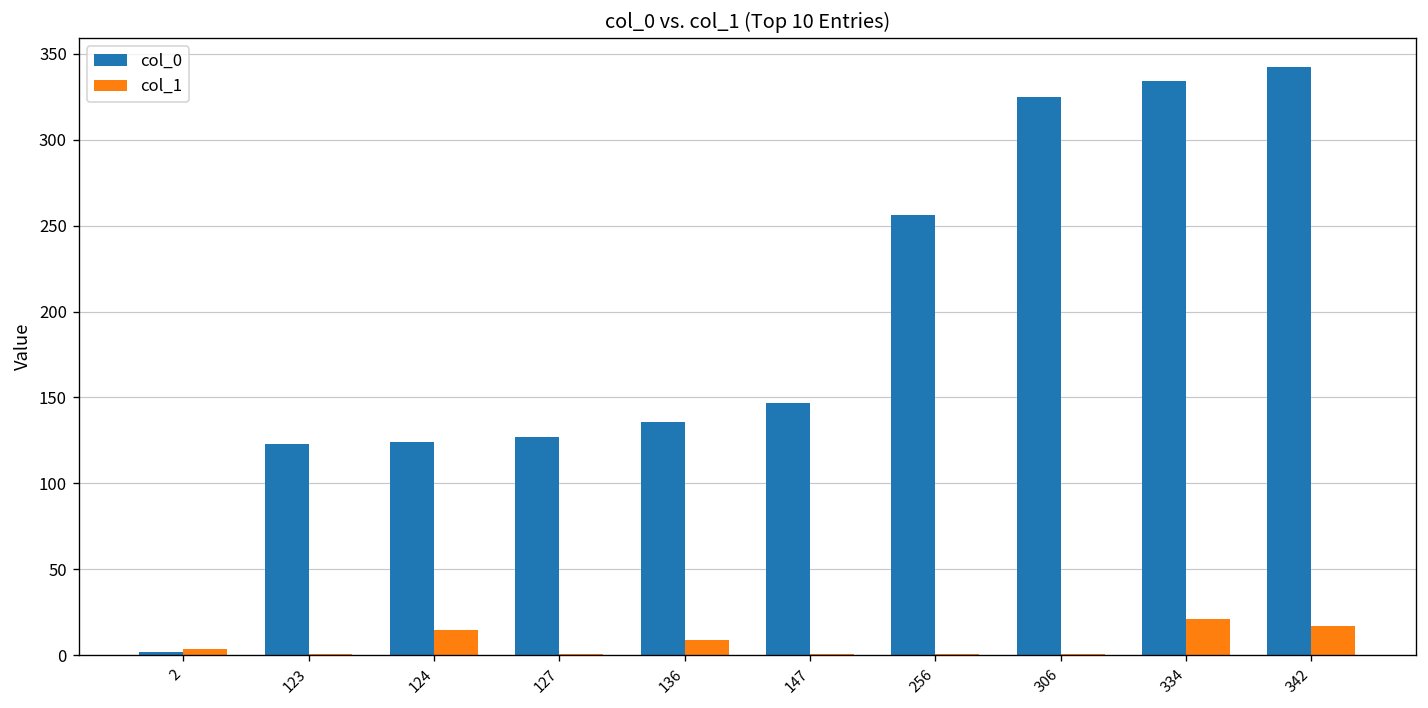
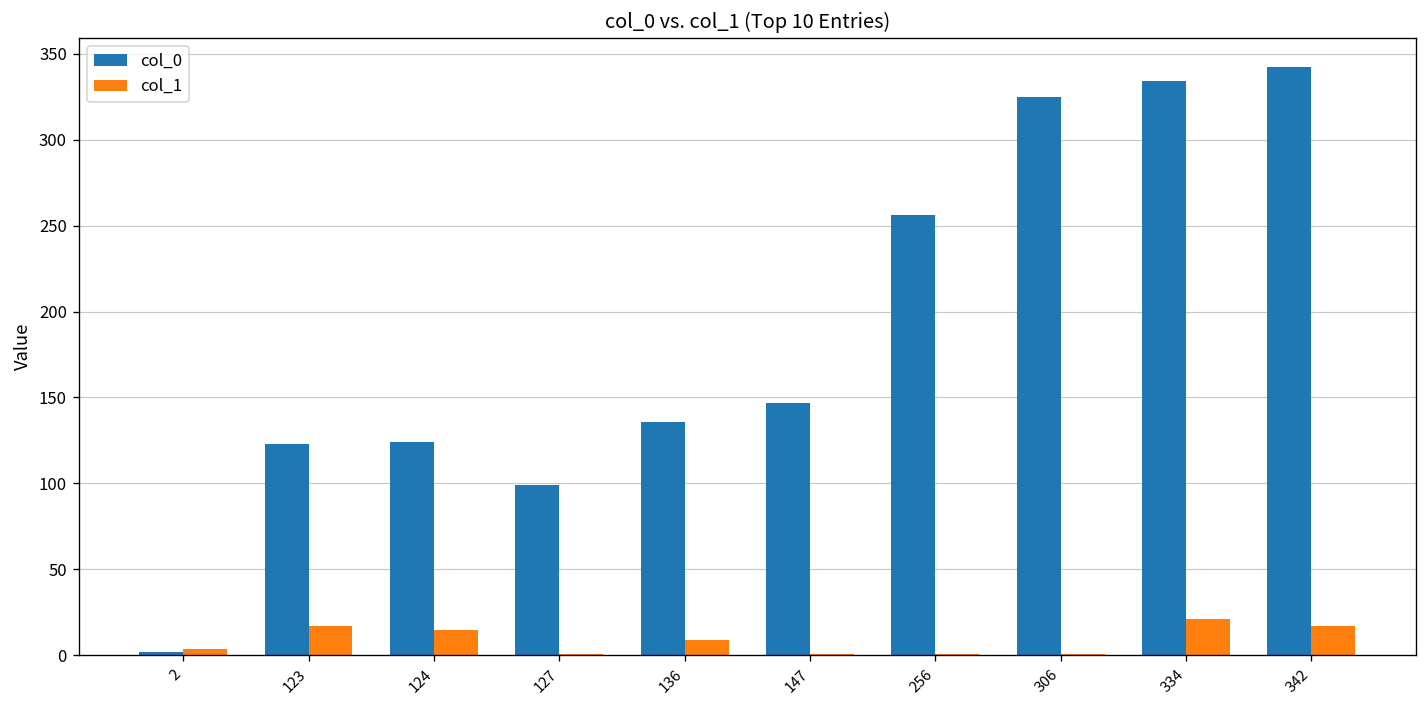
  {
    "col_0": {
      "2": 2,
      "123": 123,
      "124": 124,
-     "127": 127,
+     "127": 99,
      "136": 136,
      "147": 147,
      "256": 256,
      "306": 325,
      "334": 334,
      "342": 342
    },
    "col_1": {
      "2": 4,
-     "123": 1,
+     "123": 17,
      "124": 15,
      "136": 9,
      "334": 21,
      "342": 17
    }
  }
